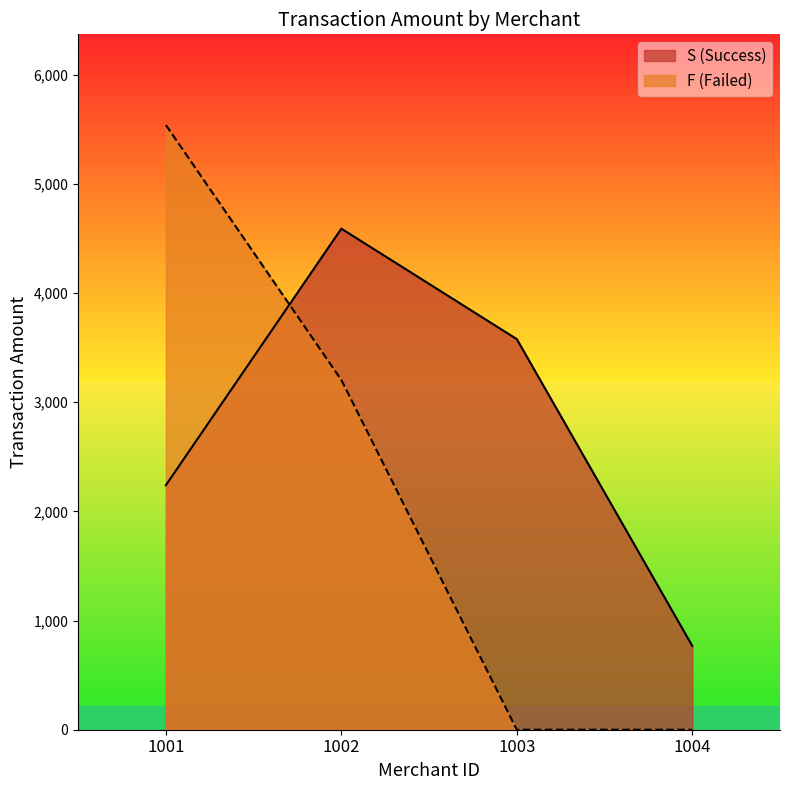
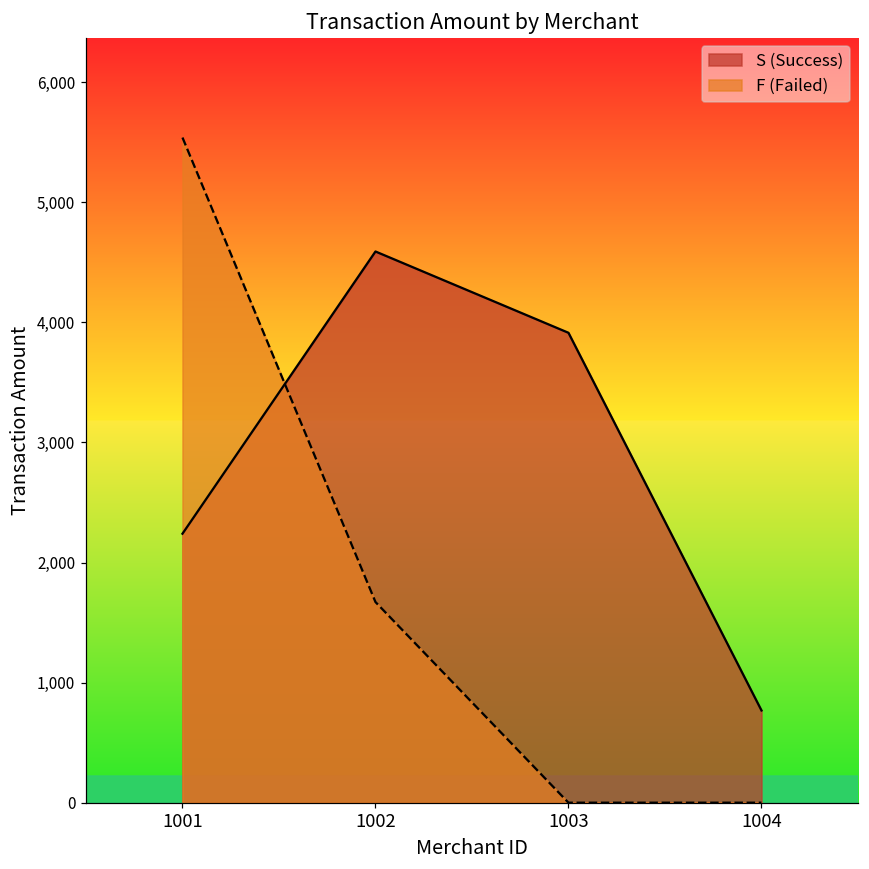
  {
    "S (Success)": {
      "1001": "2,240",
      "1002": "4,590",
-     "1003": "3,580",
+     "1003": "3,910",
      "1004": "770"
    },
    "F (Failed)": {
      "1001": "5,540",
-     "1002": "3,200"
+     "1002": "1,670"
    }
  }
